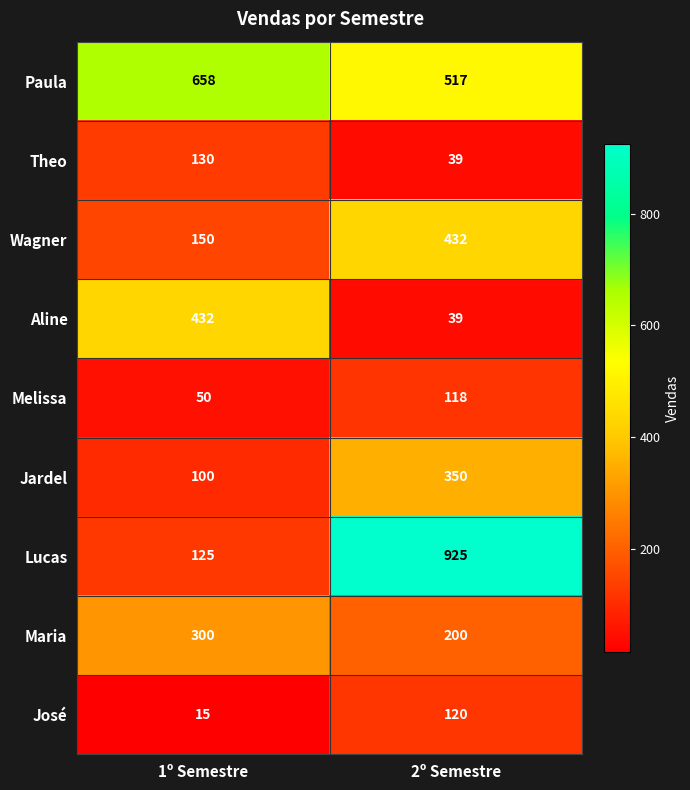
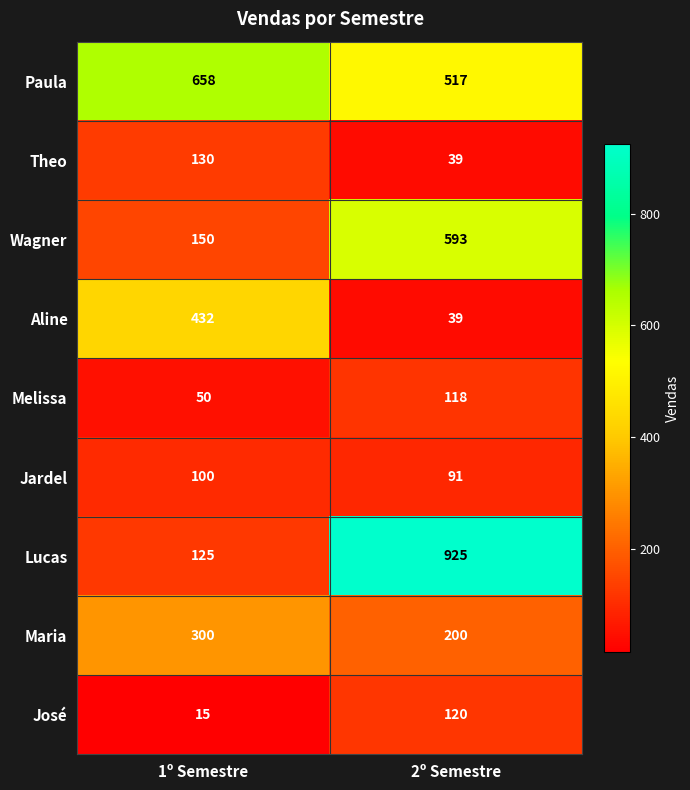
  {
    "Paula": {
      "1º Semestre": 658,
      "2º Semestre": 517
    },
    "Theo": {
      "1º Semestre": 130,
      "2º Semestre": 39
    },
    "Wagner": {
      "1º Semestre": 150,
-     "2º Semestre": 432
+     "2º Semestre": 593
    },
    "Aline": {
      "1º Semestre": 432,
      "2º Semestre": 39
    },
    "Melissa": {
      "1º Semestre": 50,
      "2º Semestre": 118
    },
    "Jardel": {
      "1º Semestre": 100,
-     "2º Semestre": 350
+     "2º Semestre": 91
    },
    "Lucas": {
      "1º Semestre": 125,
      "2º Semestre": 925
    },
    "Maria": {
      "1º Semestre": 300,
      "2º Semestre": 200
    },
    "José": {
      "1º Semestre": 15,
      "2º Semestre": 120
    }
  }
